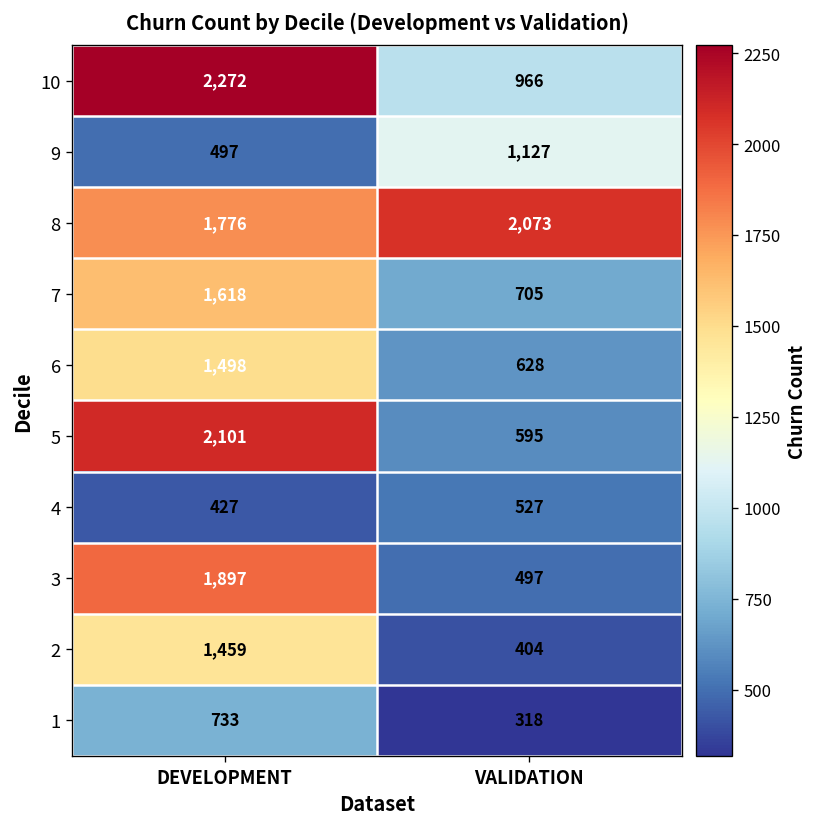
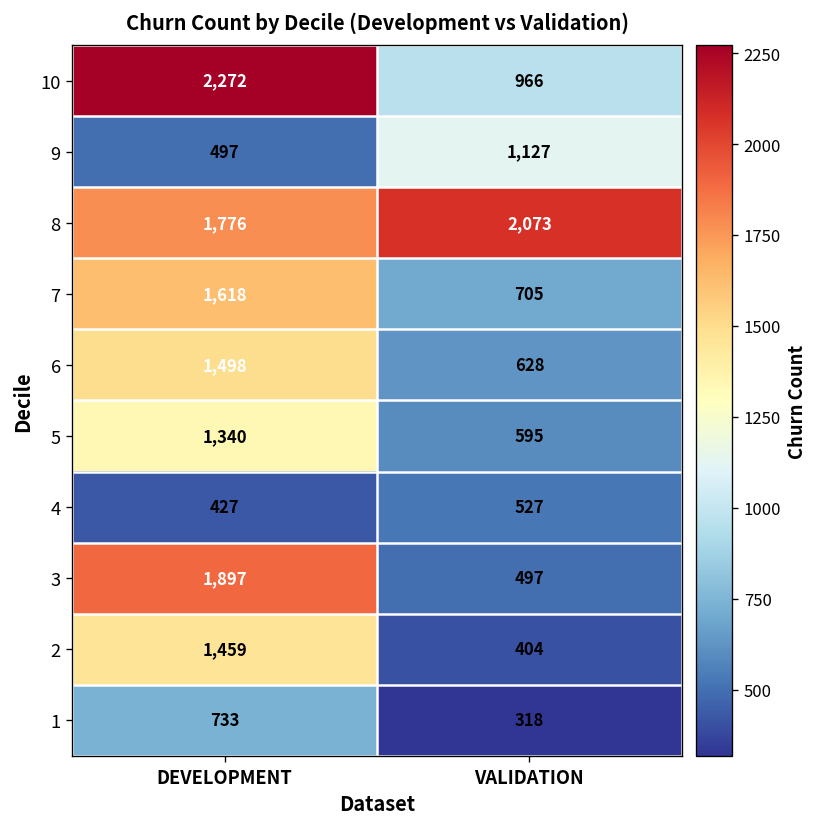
  {
    "10": {
      "DEVELOPMENT": "2,272",
      "VALIDATION": "966"
    },
    "9": {
      "DEVELOPMENT": "497",
      "VALIDATION": "1,127"
    },
    "8": {
      "DEVELOPMENT": "1,776",
      "VALIDATION": "2,073"
    },
    "7": {
      "DEVELOPMENT": "1,618",
      "VALIDATION": "705"
    },
    "6": {
      "DEVELOPMENT": "1,498",
      "VALIDATION": "628"
    },
    "5": {
-     "DEVELOPMENT": "2,101",
+     "DEVELOPMENT": "1,340",
      "VALIDATION": "595"
    },
    "4": {
      "DEVELOPMENT": "427",
      "VALIDATION": "527"
    },
    "3": {
      "DEVELOPMENT": "1,897",
      "VALIDATION": "497"
    },
    "2": {
      "DEVELOPMENT": "1,459",
      "VALIDATION": "404"
    },
    "1": {
      "DEVELOPMENT": "733",
      "VALIDATION": "318"
    }
  }
